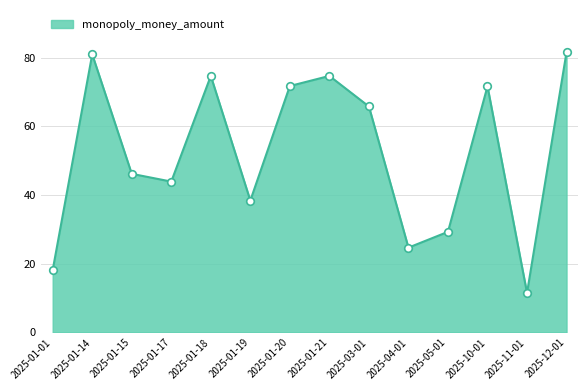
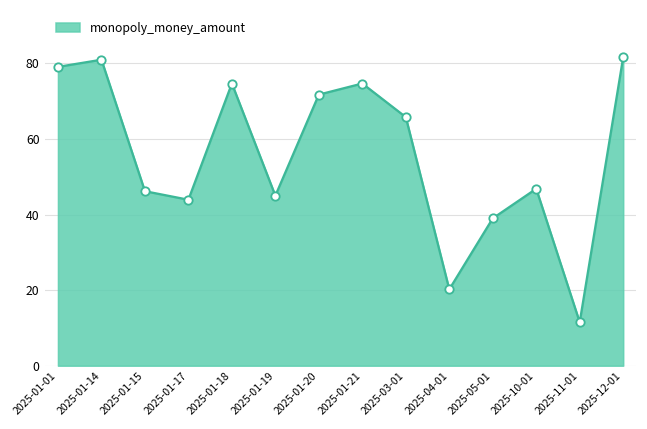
  {
-   "2025-01-01": 18,
+   "2025-01-01": 79,
    "2025-01-14": 81,
    "2025-01-15": 46,
    "2025-01-17": 44,
    "2025-01-18": 75,
-   "2025-01-19": 38,
+   "2025-01-19": 45,
    "2025-01-20": 72,
    "2025-01-21": 75,
    "2025-03-01": 66,
-   "2025-04-01": 25,
-   "2025-05-01": 29,
-   "2025-10-01": 72,
+   "2025-04-01": 20,
+   "2025-05-01": 39,
+   "2025-10-01": 47,
    "2025-11-01": 12,
    "2025-12-01": 82
  }
